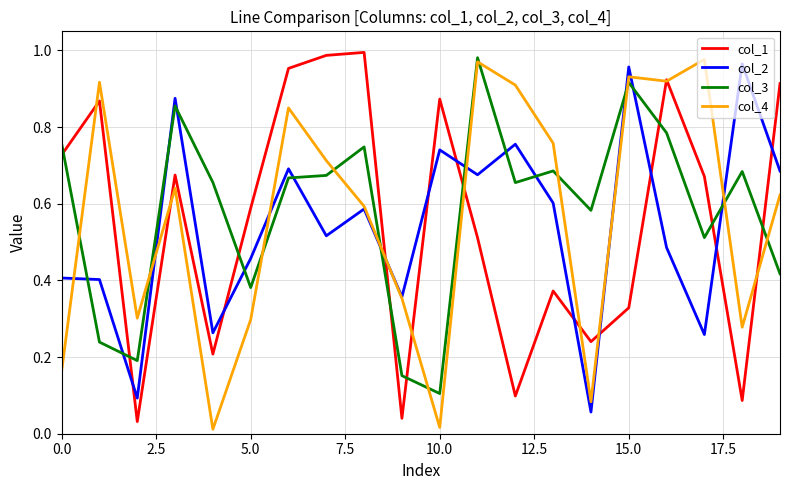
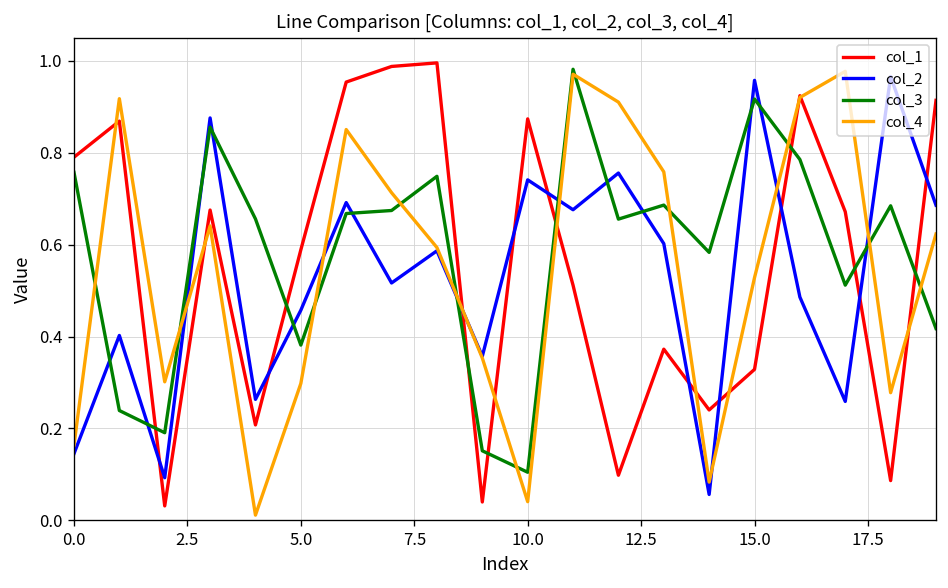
  {
    "col_1": {
-     "0.0": 0.73,
+     "0.0": 0.79,
      "5.0": 0.59,
      "10.0": 0.87,
      "15.0": 0.33
    },
    "col_2": {
-     "0.0": 0.41,
+     "0.0": 0.15,
      "5.0": 0.46,
      "10.0": 0.74,
      "15.0": 0.96
    },
    "col_3": {
      "0.0": 0.76,
      "5.0": 0.38,
      "10.0": 0.10,
      "15.0": 0.92
    },
    "col_4": {
      "0.0": 0.16,
      "5.0": 0.30,
-     "10.0": 0.02,
-     "15.0": 0.93
+     "10.0": 0.04,
+     "15.0": 0.53
    }
  }
